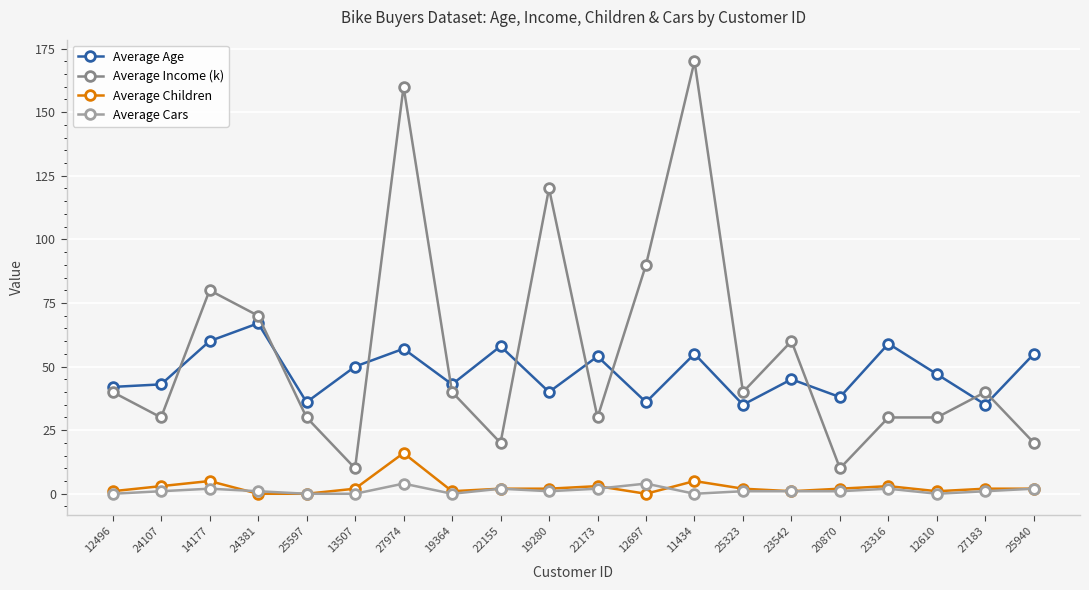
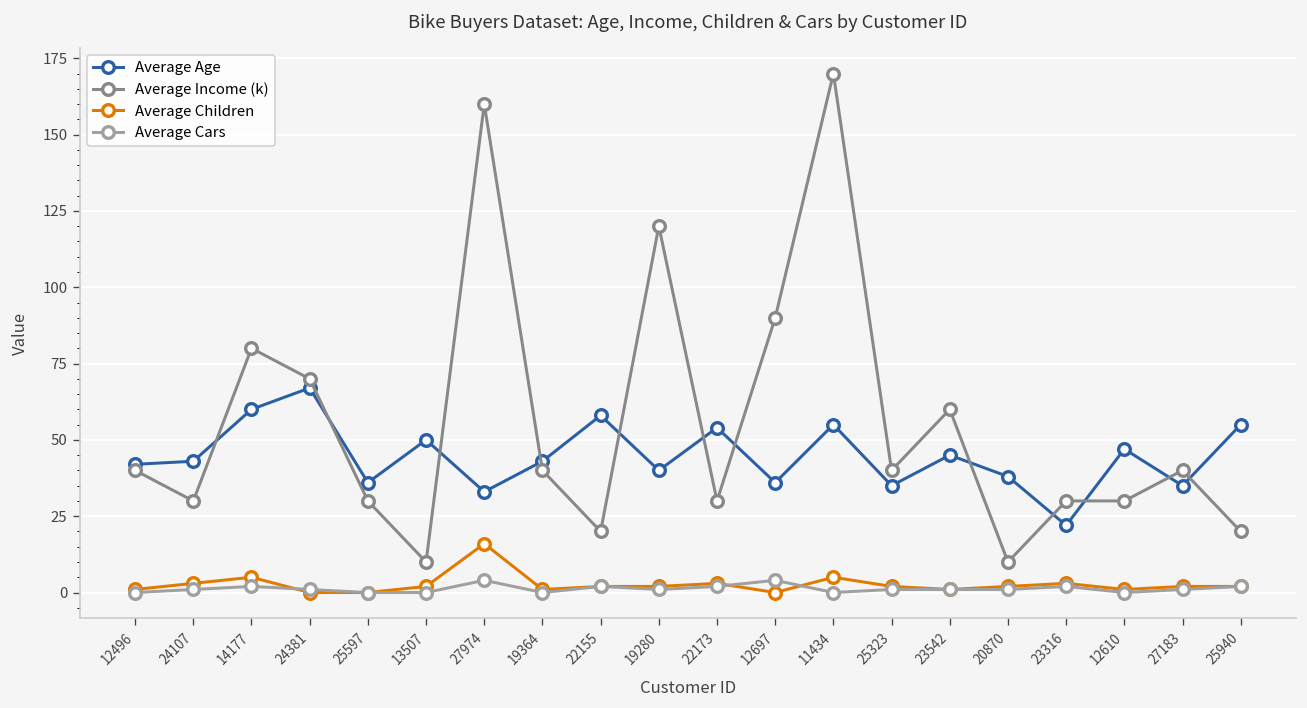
  {
    "Average Age": {
      "12496": 42,
      "24107": 43,
      "14177": 60,
      "24381": 67,
      "25597": 36,
      "13507": 50,
-     "27974": 57,
+     "27974": 33,
      "19364": 43,
      "22155": 58,
      "19280": 40,
      "22173": 54,
      "12697": 36,
      "11434": 55,
      "25323": 35,
      "23542": 45,
      "20870": 38,
-     "23316": 59,
+     "23316": 22,
      "12610": 47,
      "27183": 35,
      "25940": 55
    },
    "Average Children": {
      "12496": 1,
      "24107": 3,
      "14177": 5,
      "24381": 0,
      "13507": 2,
      "27974": 16,
      "19364": 1,
      "22173": 3,
      "12697": 0,
      "11434": 5,
      "23316": 3,
      "12610": 1
    }
  }
